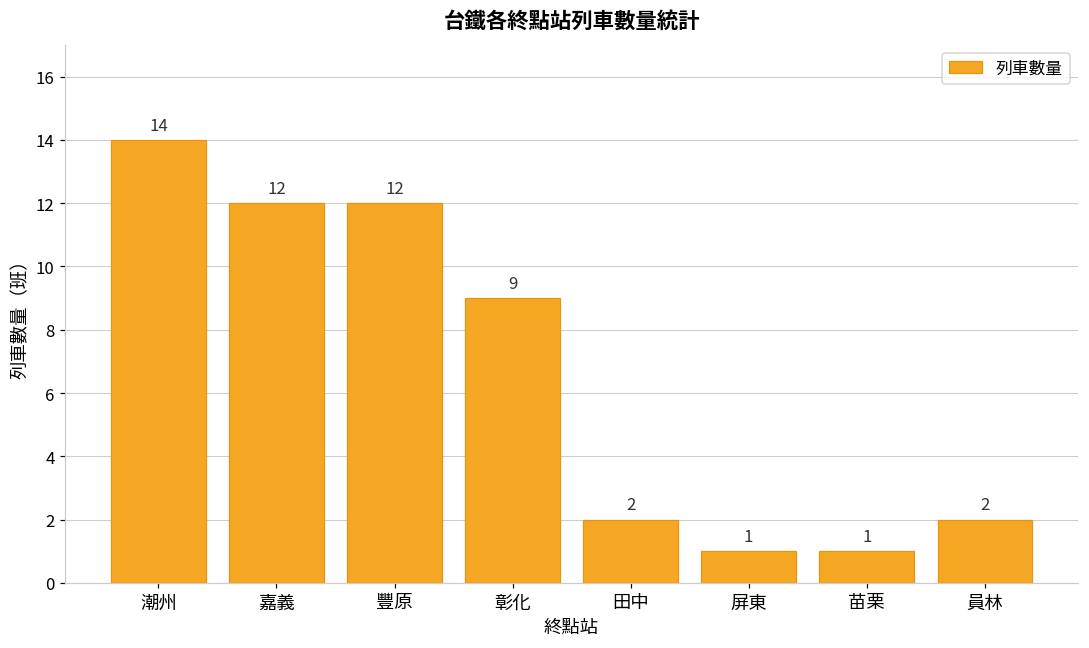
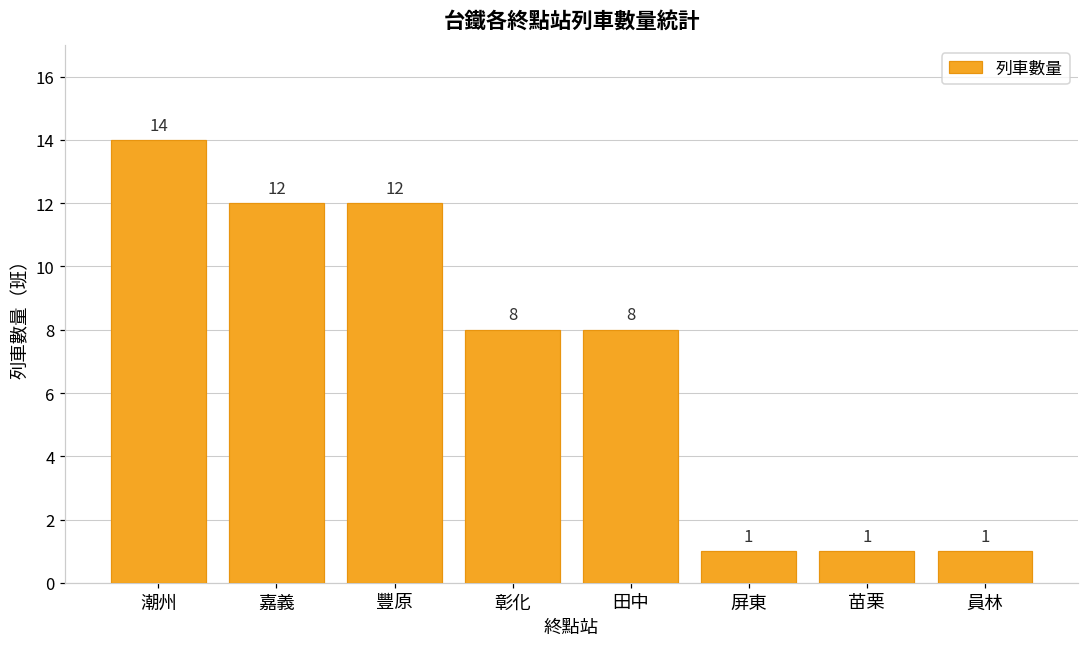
  {
    "潮州": 14,
    "嘉義": 12,
    "豐原": 12,
-   "彰化": 9,
-   "田中": 2,
+   "彰化": 8,
+   "田中": 8,
    "屏東": 1,
    "苗栗": 1,
-   "員林": 2
+   "員林": 1
  }
